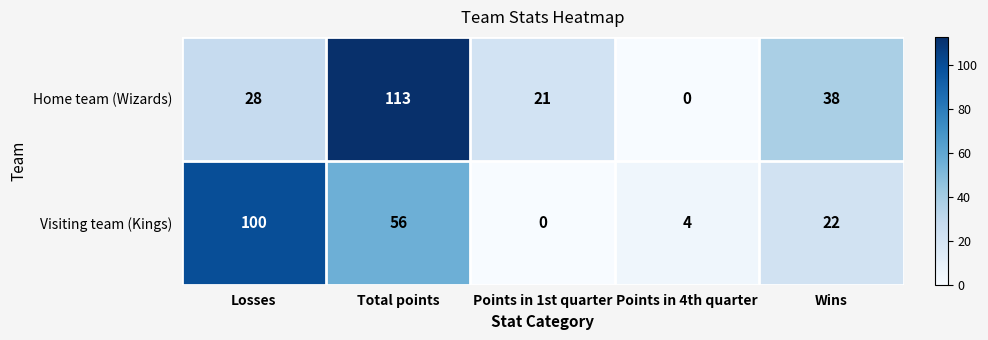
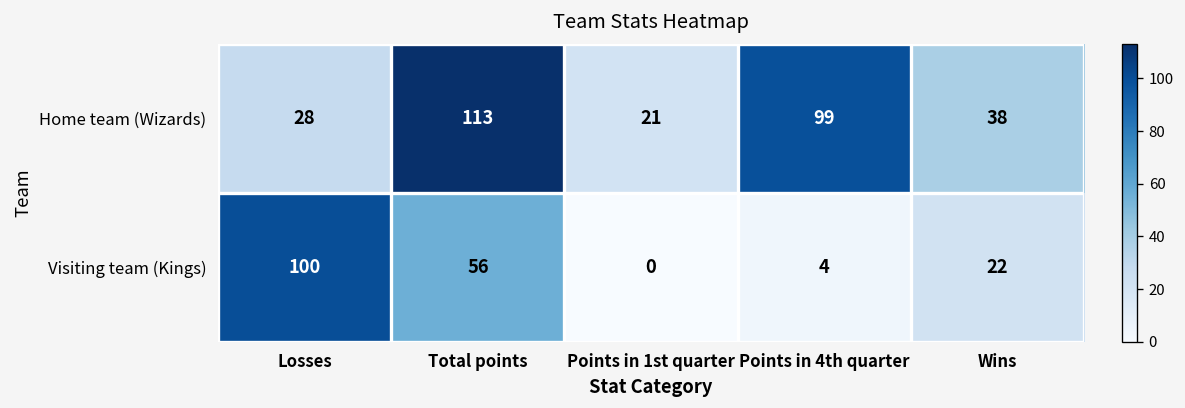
  {
    "Home team (Wizards)": {
      "Losses": 28,
      "Total points": 113,
      "Points in 1st quarter": 21,
-     "Points in 4th quarter": 0,
+     "Points in 4th quarter": 99,
      "Wins": 38
    },
    "Visiting team (Kings)": {
      "Losses": 100,
      "Total points": 56,
      "Points in 1st quarter": 0,
      "Points in 4th quarter": 4,
      "Wins": 22
    }
  }
